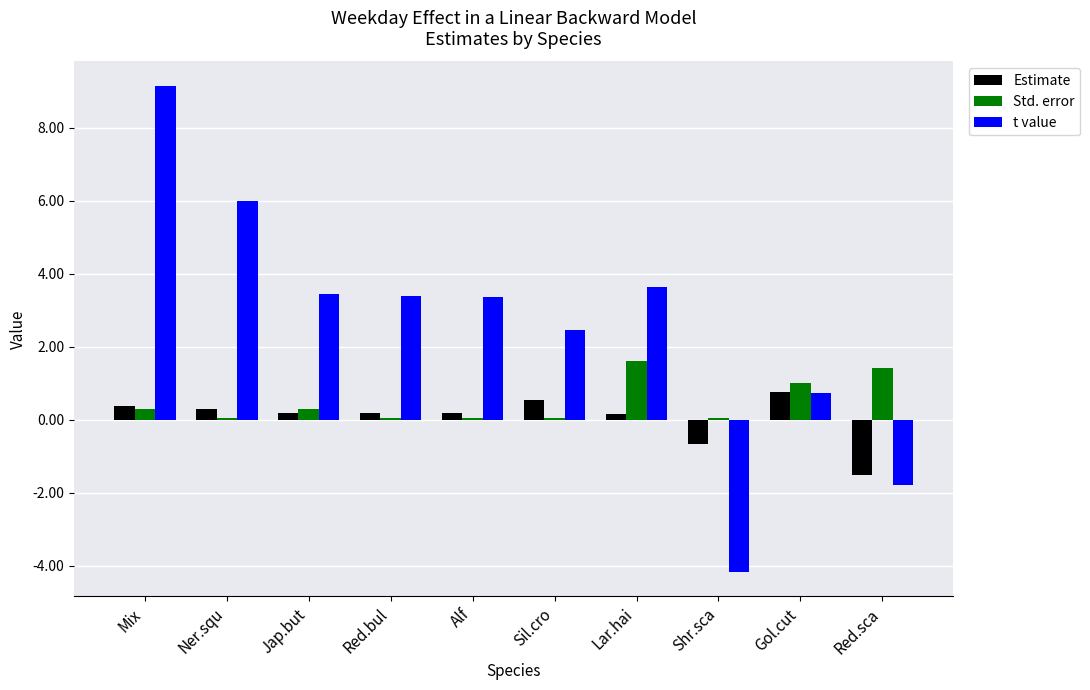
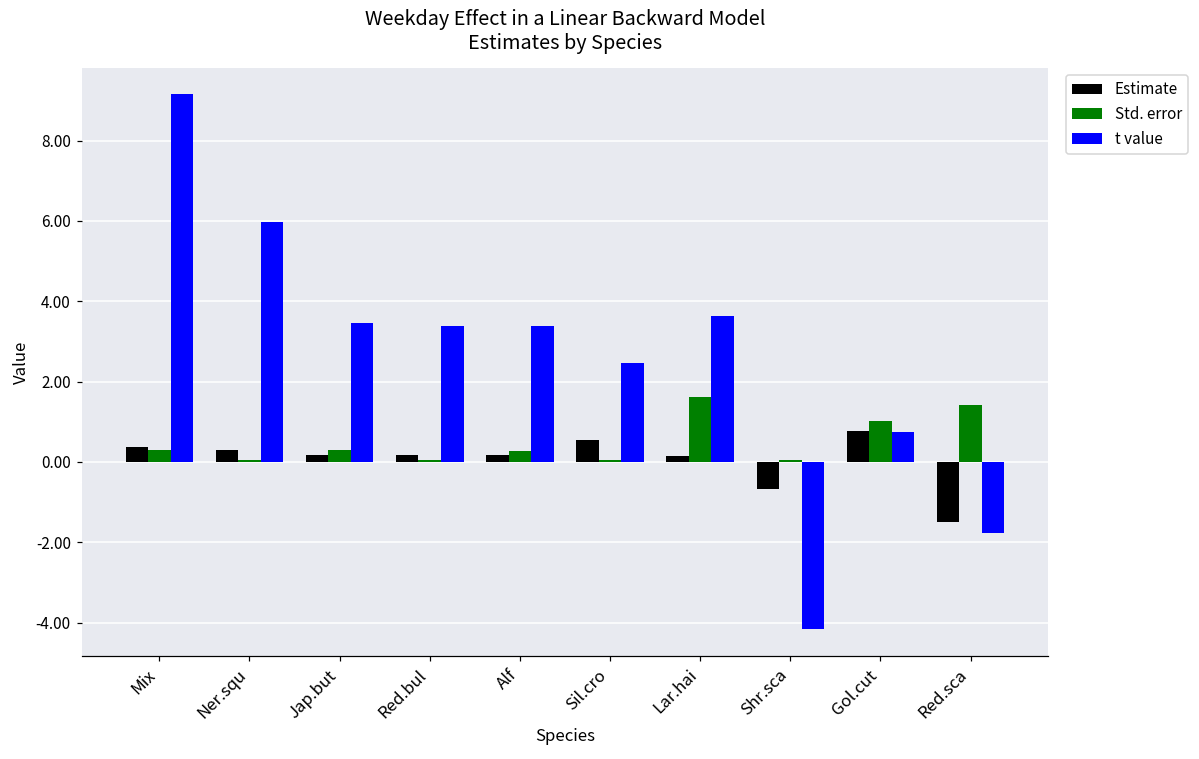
  {
    "Estimate": {
      "Mix": 0.4,
      "Ner.squ": 0.3,
      "Jap.but": 0.2,
      "Red.bul": 0.2,
      "Alf": 0.2,
      "Sil.cro": 0.5,
      "Lar.hai": 0.2,
      "Shr.sca": -0.7,
      "Gol.cut": 0.8,
      "Red.sca": -1.5
    },
    "Std. error": {
      "Mix": 0.3,
      "Jap.but": 0.3,
-     "Alf": 0.1,
+     "Alf": 0.3,
      "Lar.hai": 1.6,
      "Gol.cut": 1.0,
      "Red.sca": 1.4
    },
    "t value": {
      "Mix": 9.2,
      "Ner.squ": 6.0,
      "Jap.but": 3.5,
      "Red.bul": 3.4,
      "Alf": 3.4,
      "Sil.cro": 2.5,
      "Lar.hai": 3.6,
      "Shr.sca": -4.2,
      "Gol.cut": 0.7,
      "Red.sca": -1.8
    }
  }
